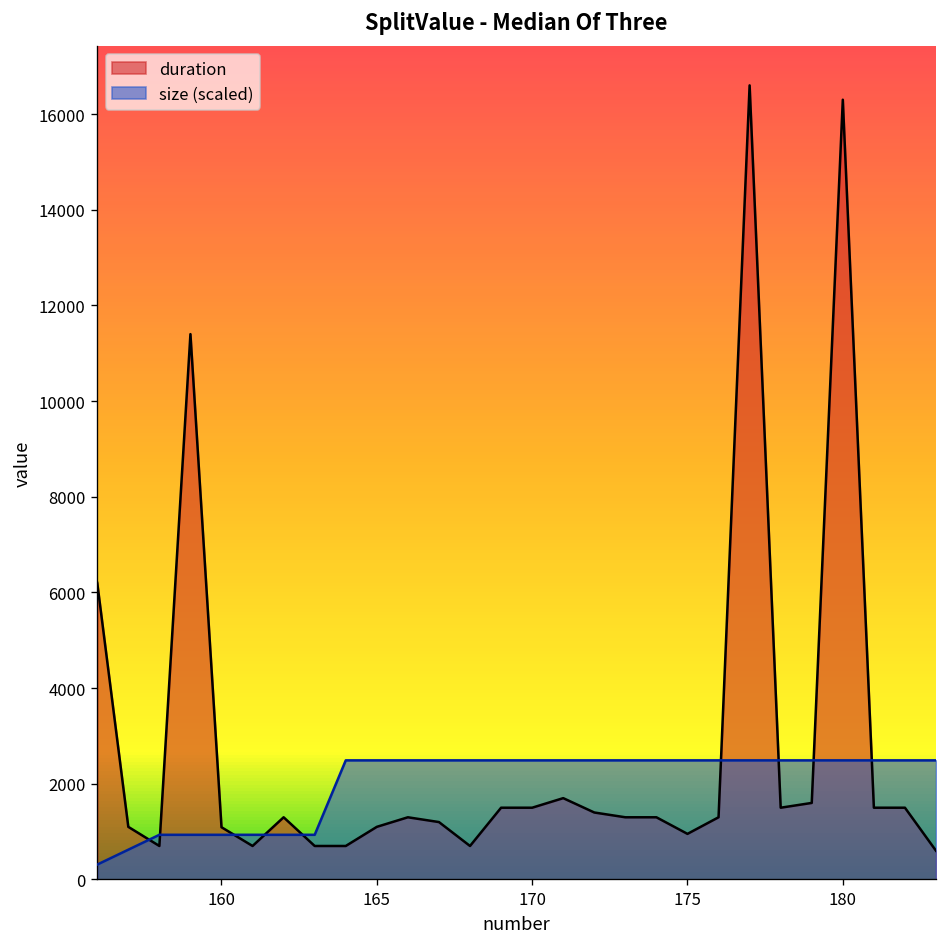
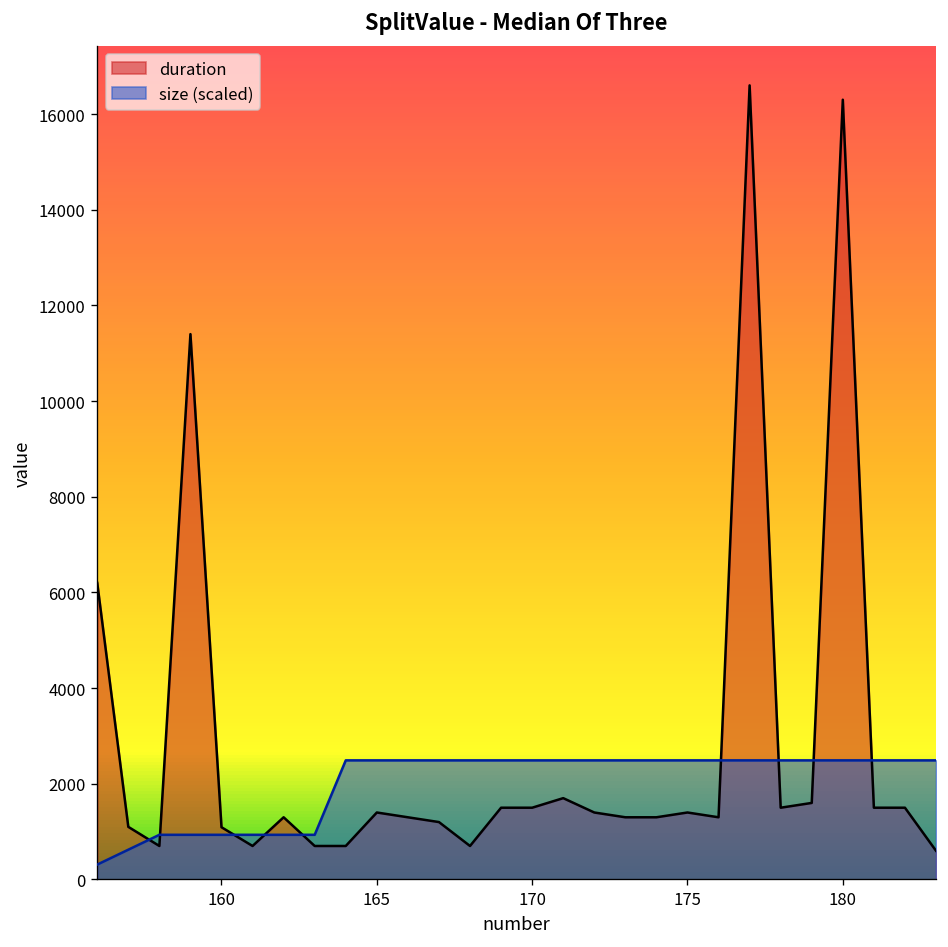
  {
    "duration": {
      "160": 1100,
-     "165": 1100,
+     "165": 1400,
      "170": 1500,
-     "175": 1000,
+     "175": 1400,
      "180": 16300
    },
    "size (scaled)": {
      "160": 900,
      "165": 2500,
      "170": 2500,
      "175": 2500,
      "180": 2500
    }
  }
